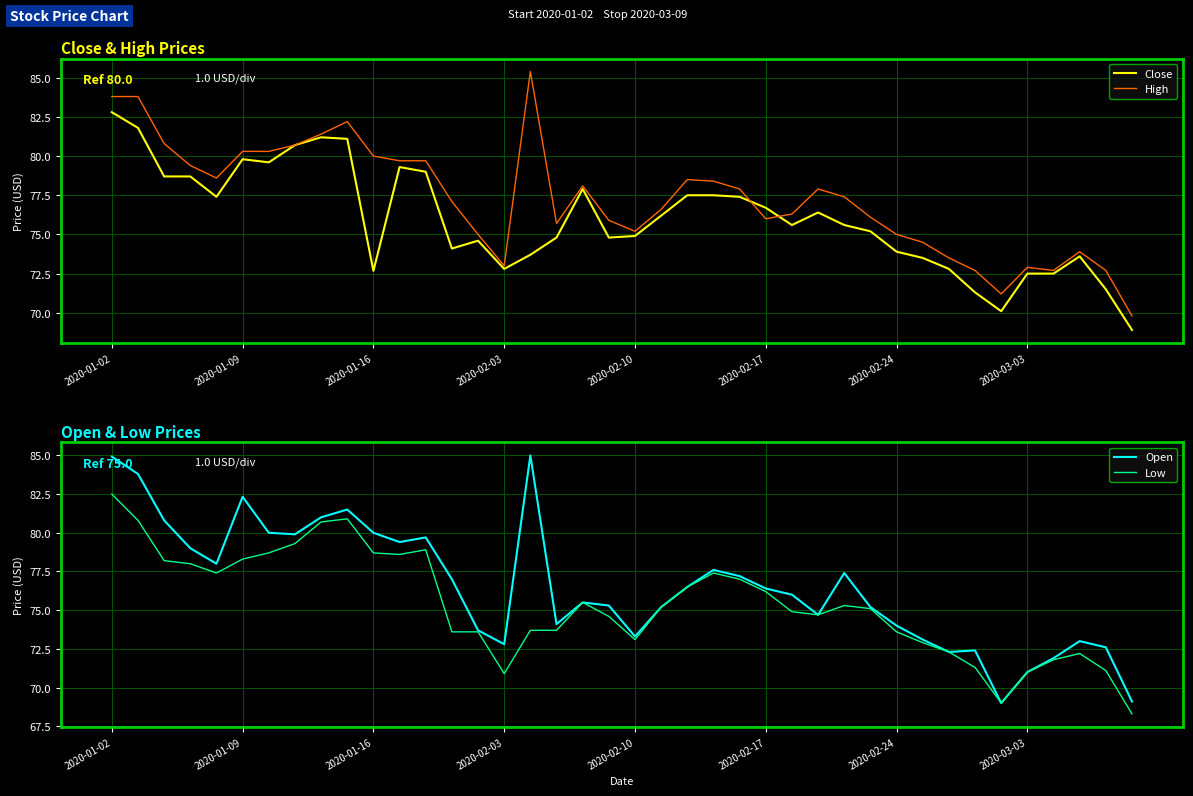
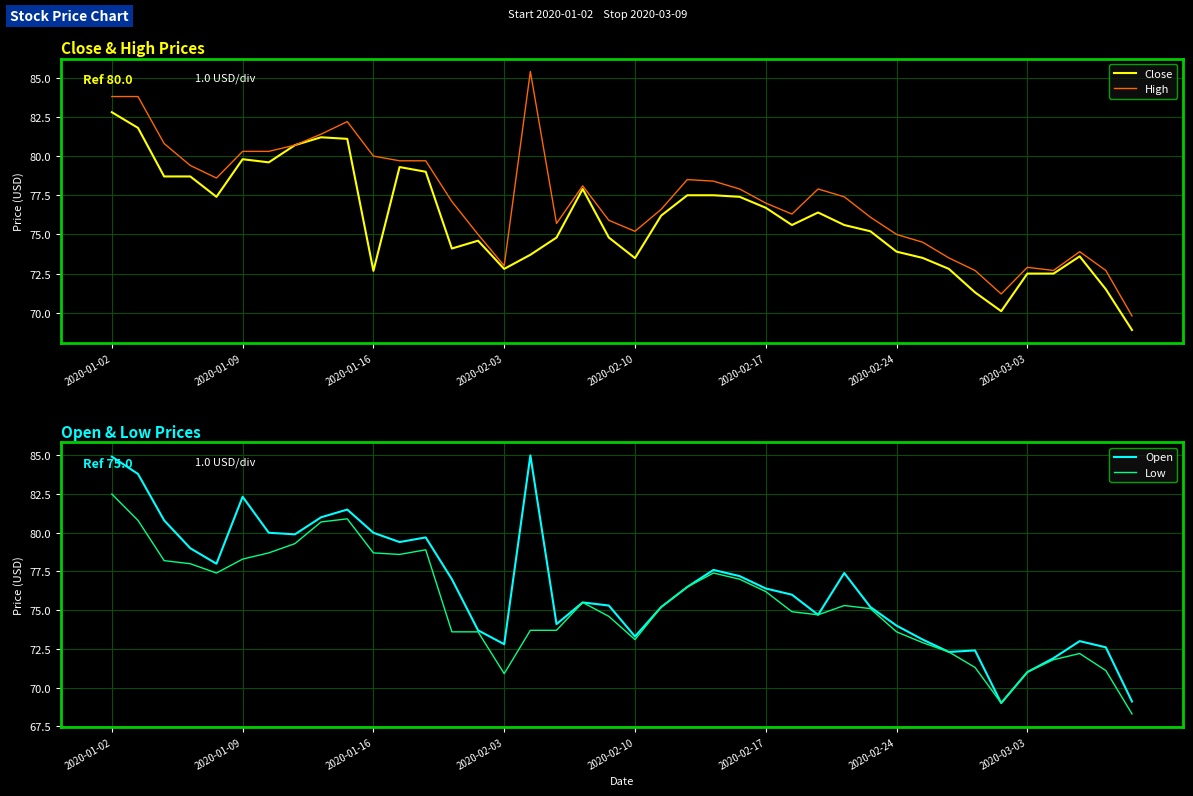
  {
    "Close & High Prices": {
      "Close": {
        "2020-01-02": 82.8,
        "2020-01-09": 79.8,
        "2020-01-16": 72.7,
        "2020-02-03": 72.8,
-       "2020-02-10": 74.9,
+       "2020-02-10": 73.5,
        "2020-02-17": 76.7,
        "2020-02-24": 73.9,
        "2020-03-03": 72.5
      },
      "High": {
        "2020-01-09": 80.3,
        "2020-01-16": 80,
        "2020-02-03": 73,
        "2020-02-10": 75.2,
-       "2020-02-17": 76,
+       "2020-02-17": 77,
        "2020-02-24": 75,
        "2020-03-03": 73
      }
    },
    "Open & Low Prices": {
      "Open": {
        "2020-01-09": 82.3,
        "2020-01-16": 80.0,
        "2020-02-03": 72.8,
        "2020-02-10": 73.3,
        "2020-02-17": 76.4,
        "2020-02-24": 74.0
      },
      "Low": {
        "2020-01-02": 82.5,
        "2020-01-09": 78.3,
        "2020-01-16": 78.7,
        "2020-02-03": 70.9,
        "2020-02-10": 73.1,
        "2020-02-17": 76.2,
        "2020-02-24": 73.6
      }
    }
  }
